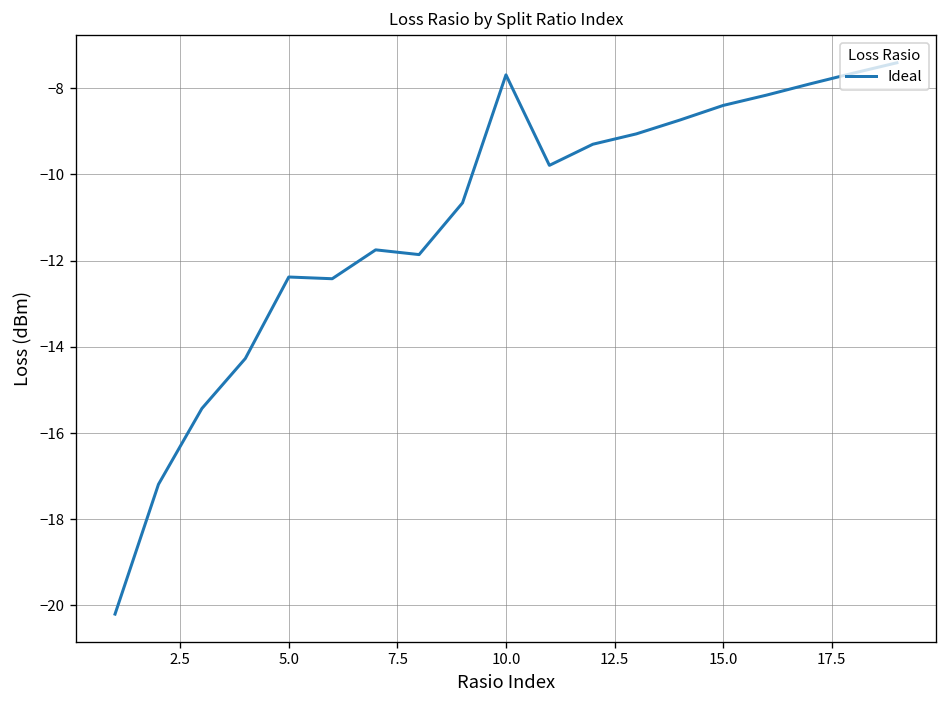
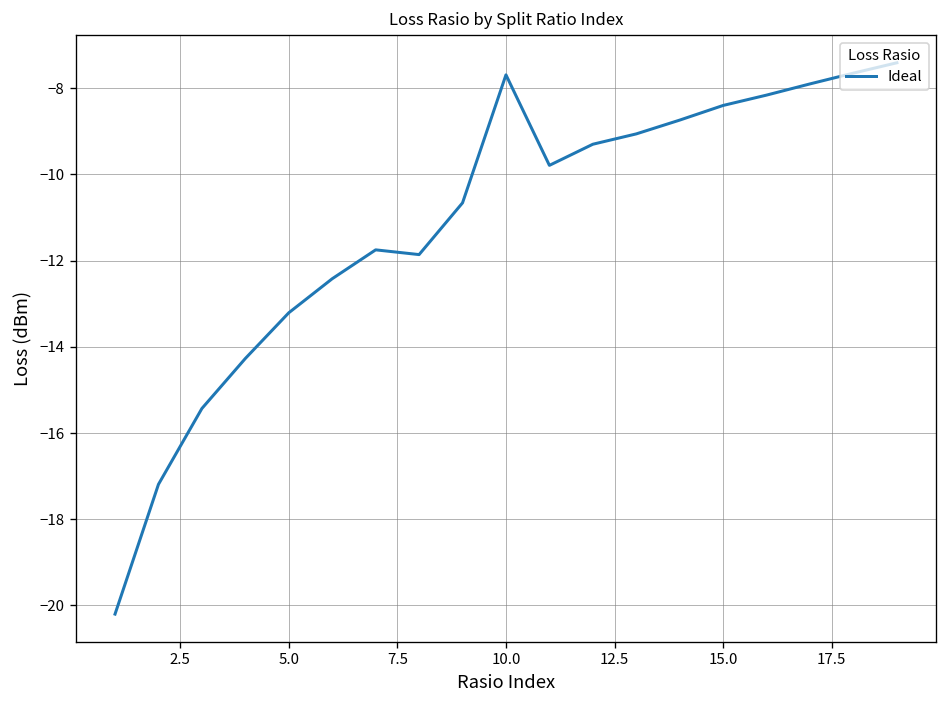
  {
-   "5.0": -12.4,
+   "5.0": -13.2,
    "10.0": -7.7,
    "15.0": -8.4
  }
